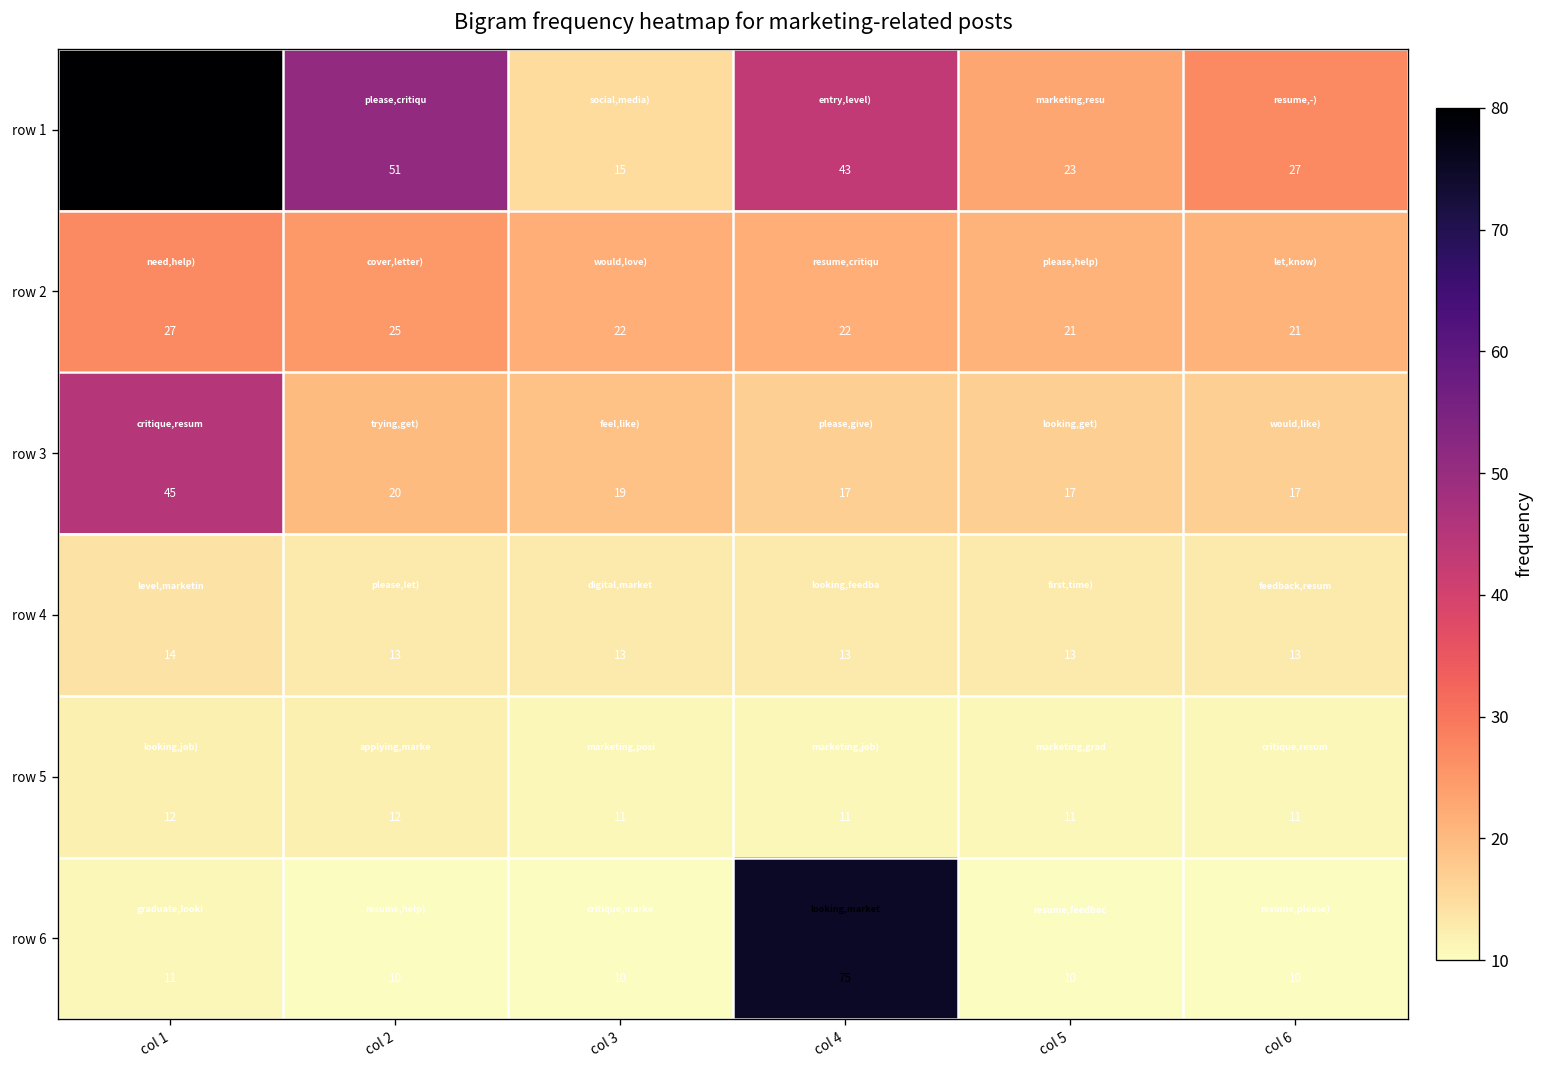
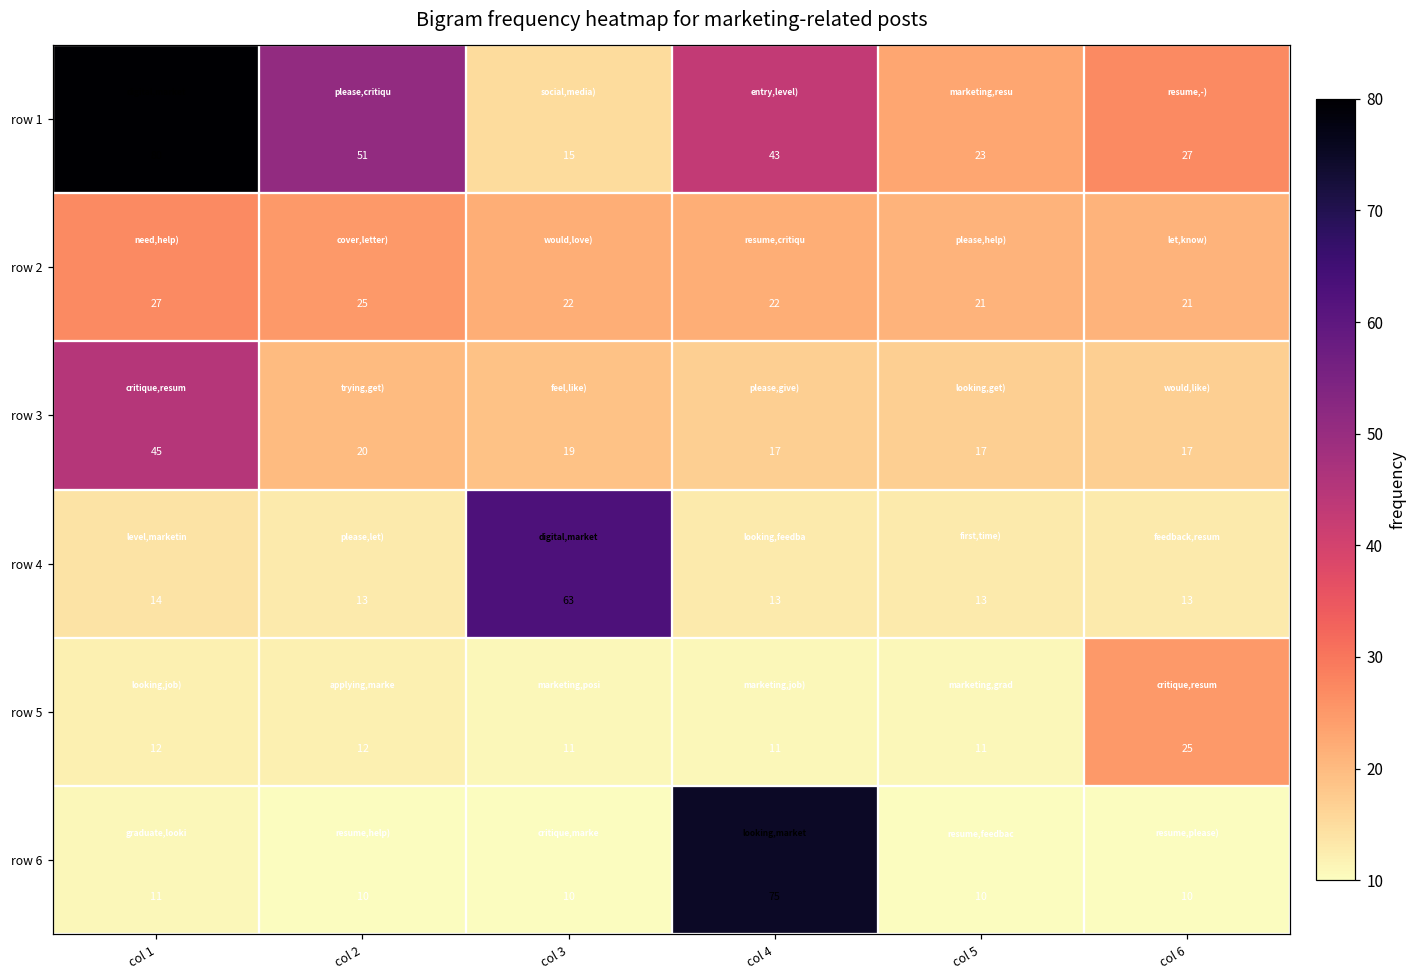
  {
    "row 4": {
-     "col 3": 13
+     "col 3": 63
    },
    "row 5": {
-     "col 6": 11
+     "col 6": 25
    }
  }
